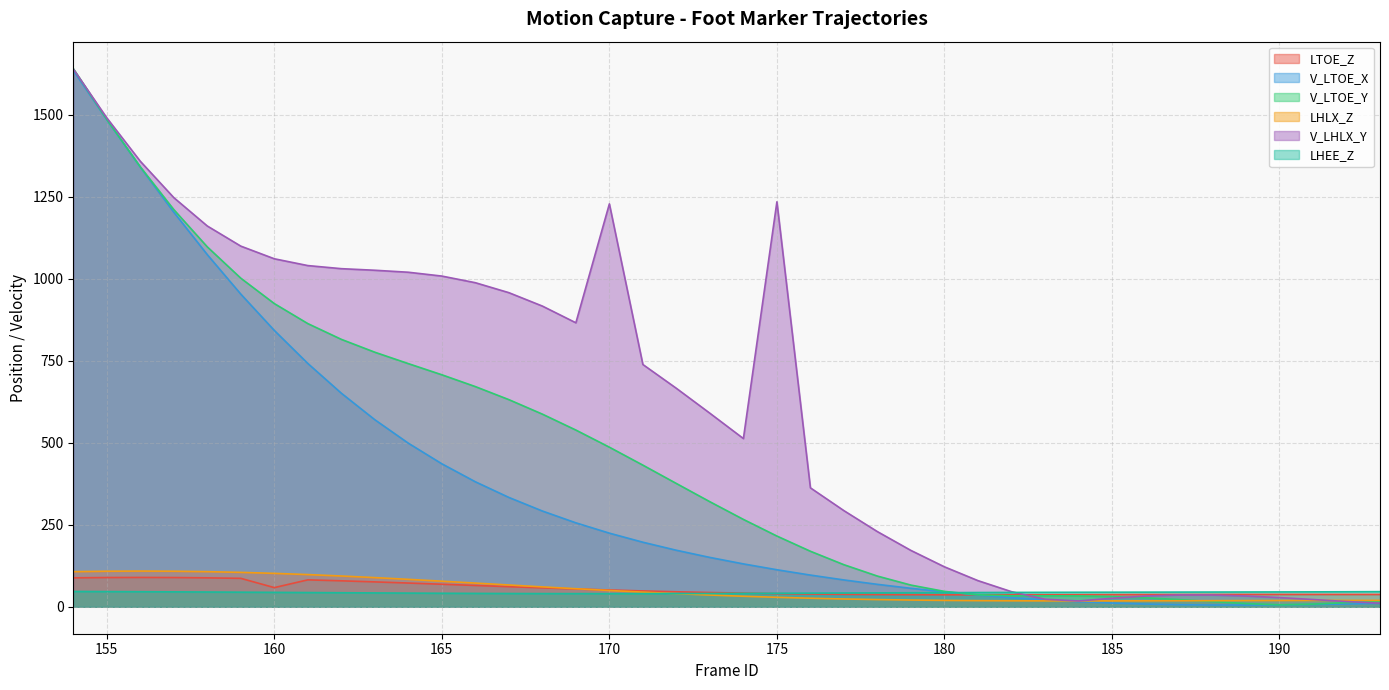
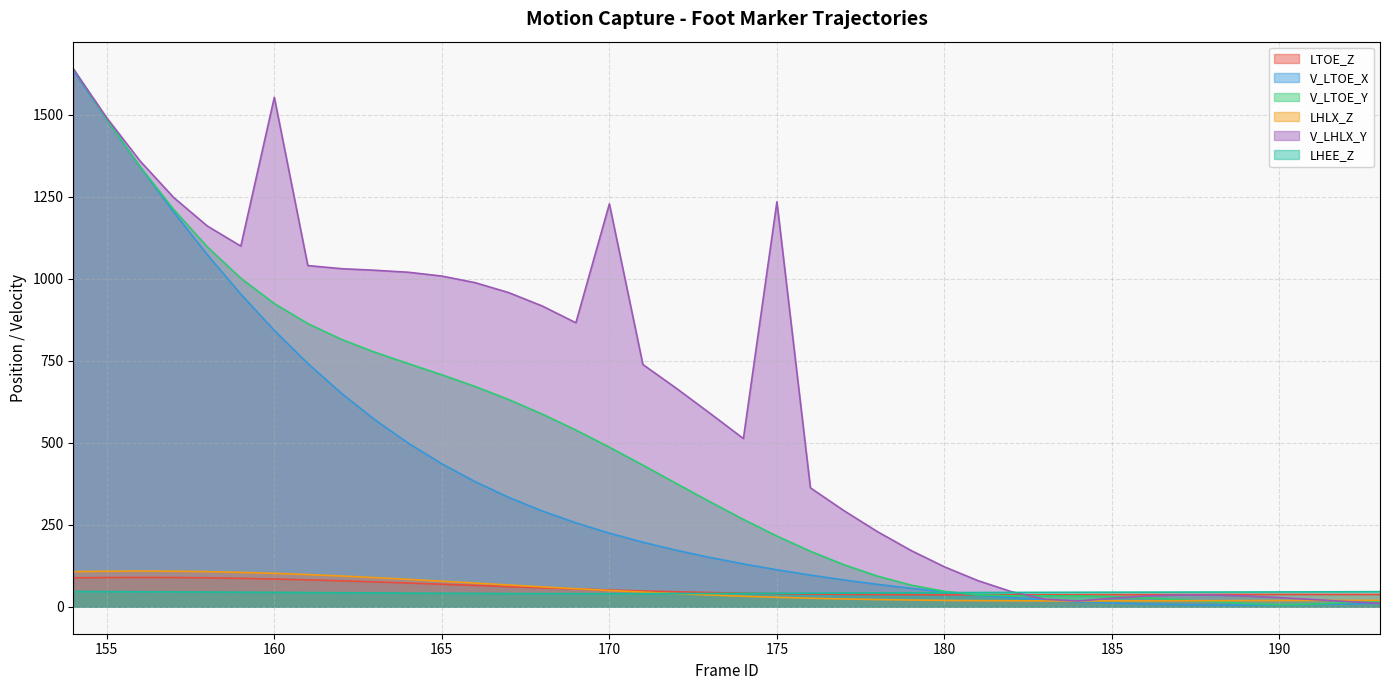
  {
    "LTOE_Z": {
      "155": 90,
-     "160": 60,
+     "160": 80,
      "165": 70
    },
    "LHLX_Z": {
      "155": 110,
      "160": 100,
      "165": 80,
      "175": 30,
      "180": 20,
      "190": 20
    },
    "V_LHLX_Y": {
-     "160": 1060,
+     "160": 1550,
      "165": 1010,
      "170": 1230,
      "175": 1240,
      "180": 120,
      "190": 30
    }
  }
